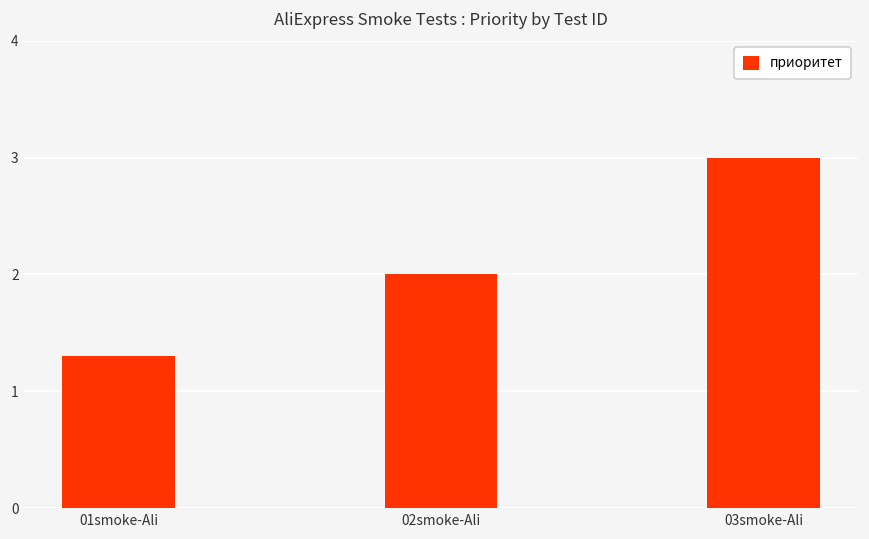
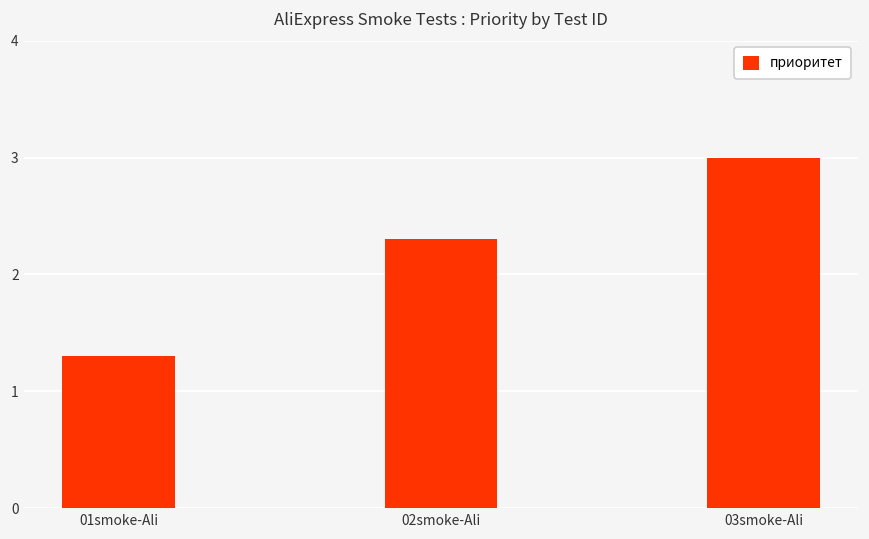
  {
    "01smoke-Ali": 1.3,
-   "02smoke-Ali": 2.0,
+   "02smoke-Ali": 2.3,
    "03smoke-Ali": 3.0
  }
